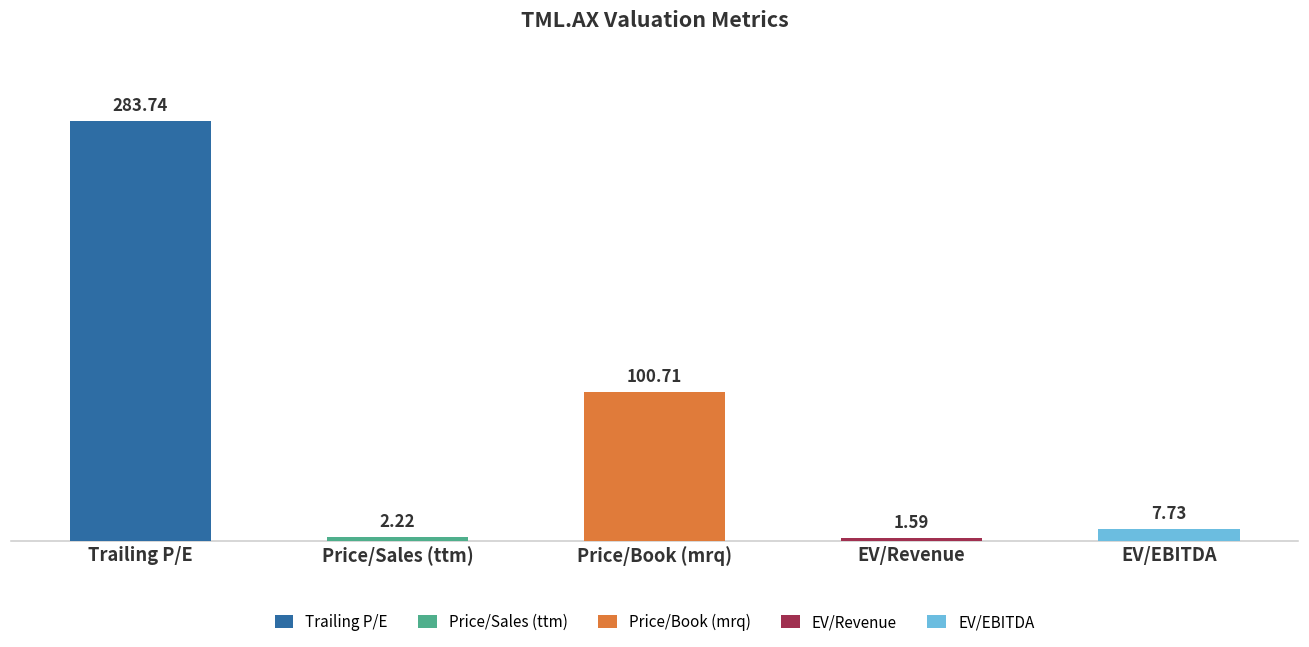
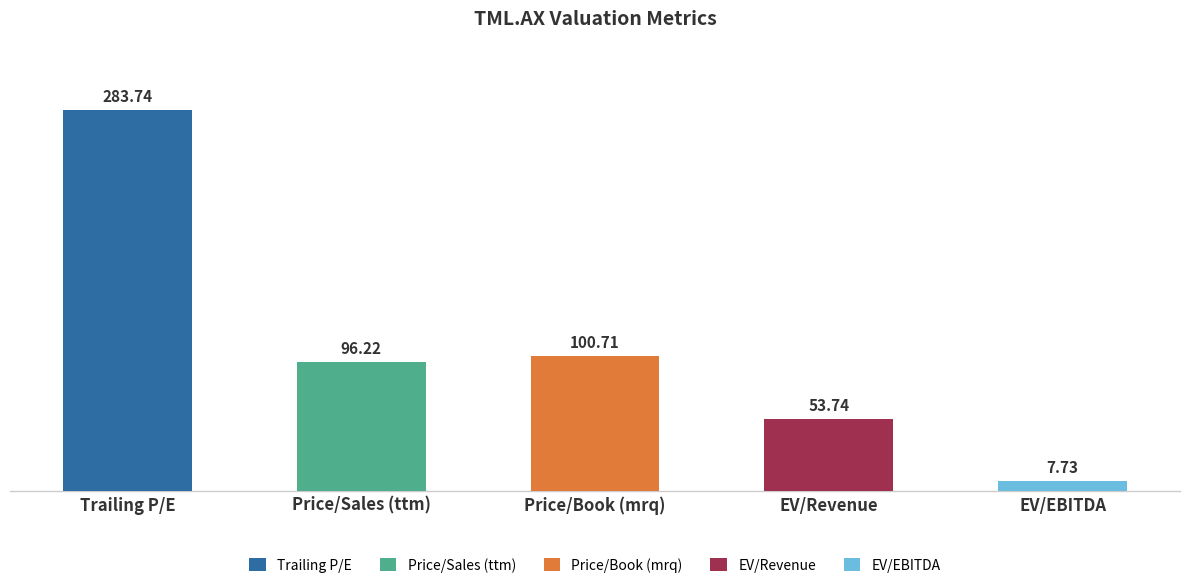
  {
    "Trailing P/E": 283.74,
-   "Price/Sales (ttm)": 2.22,
+   "Price/Sales (ttm)": 96.22,
    "Price/Book (mrq)": 100.71,
-   "EV/Revenue": 1.59,
+   "EV/Revenue": 53.74,
    "EV/EBITDA": 7.73
  }
